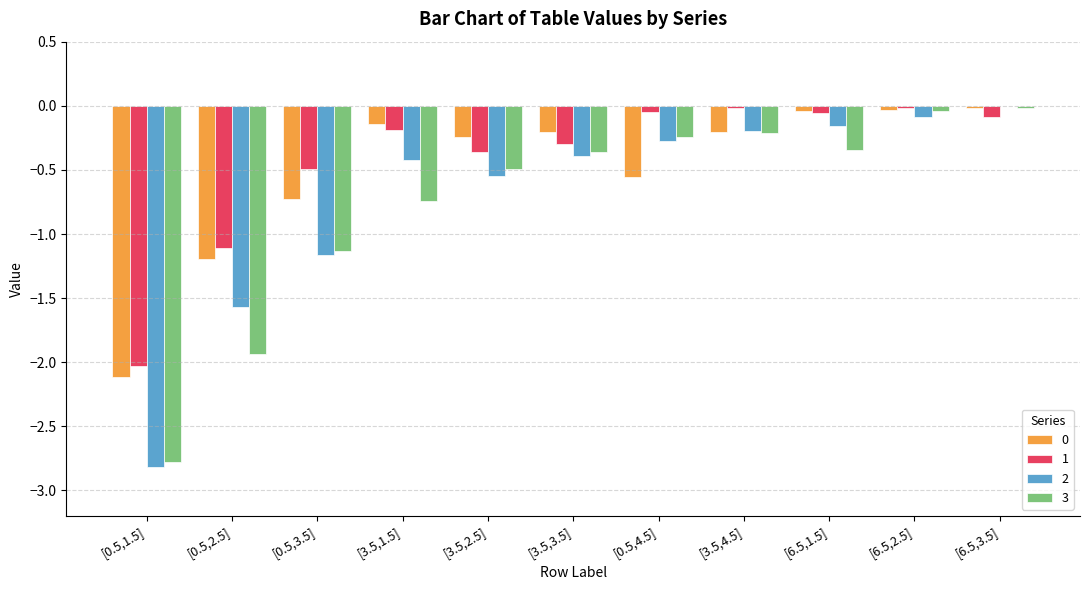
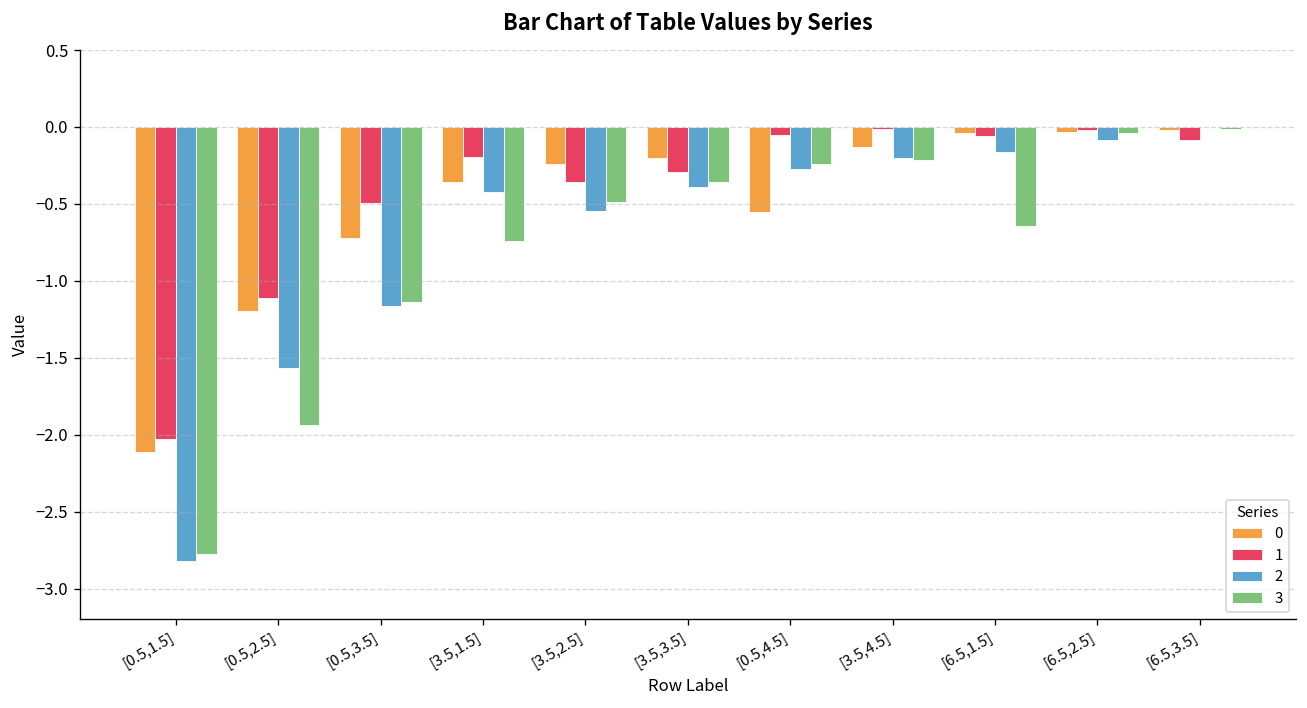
  {
    "0": {
      "[0.5,1.5]": -2.11,
      "[0.5,2.5]": -1.19,
      "[0.5,3.5]": -0.72,
-     "[3.5,1.5]": -0.14,
+     "[3.5,1.5]": -0.35,
      "[3.5,2.5]": -0.24,
      "[3.5,3.5]": -0.20,
      "[0.5,4.5]": -0.55,
-     "[3.5,4.5]": -0.20,
+     "[3.5,4.5]": -0.13,
      "[6.5,1.5]": -0.04,
      "[6.5,2.5]": -0.03
    },
    "1": {
      "[0.5,1.5]": -2.03,
      "[0.5,2.5]": -1.11,
      "[0.5,3.5]": -0.49,
      "[3.5,1.5]": -0.19,
      "[3.5,2.5]": -0.36,
      "[3.5,3.5]": -0.29,
      "[0.5,4.5]": -0.05,
      "[6.5,1.5]": -0.06,
      "[6.5,3.5]": -0.09
    },
    "2": {
      "[0.5,1.5]": -2.82,
      "[0.5,2.5]": -1.57,
      "[0.5,3.5]": -1.17,
      "[3.5,1.5]": -0.42,
      "[3.5,2.5]": -0.54,
      "[3.5,3.5]": -0.39,
      "[0.5,4.5]": -0.28,
      "[3.5,4.5]": -0.20,
      "[6.5,1.5]": -0.16,
      "[6.5,2.5]": -0.08
    },
    "3": {
      "[0.5,1.5]": -2.78,
      "[0.5,2.5]": -1.94,
      "[0.5,3.5]": -1.13,
      "[3.5,1.5]": -0.74,
      "[3.5,2.5]": -0.49,
      "[3.5,3.5]": -0.36,
      "[0.5,4.5]": -0.24,
      "[3.5,4.5]": -0.21,
-     "[6.5,1.5]": -0.34,
+     "[6.5,1.5]": -0.64,
      "[6.5,2.5]": -0.04
    }
  }
